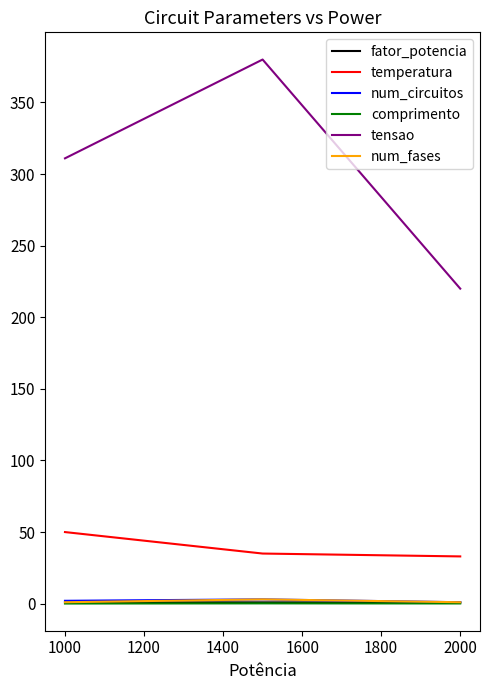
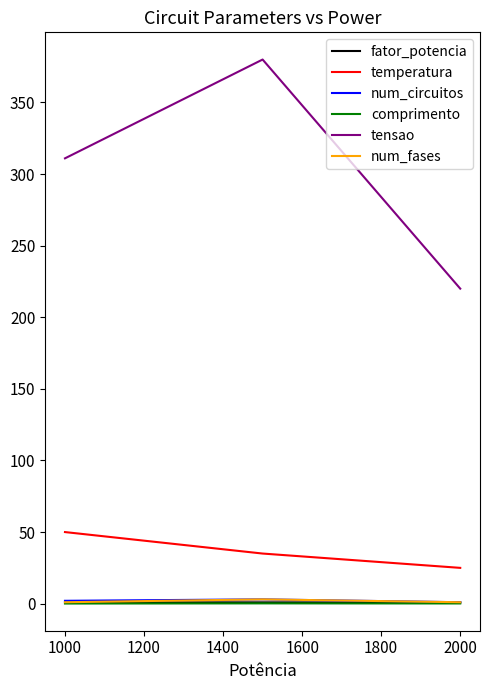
  {
    "temperatura": {
      "1000": 50,
-     "2000": 33
+     "2000": 25
    },
    "tensao": {
      "1000": 311,
      "2000": 220
    }
  }
